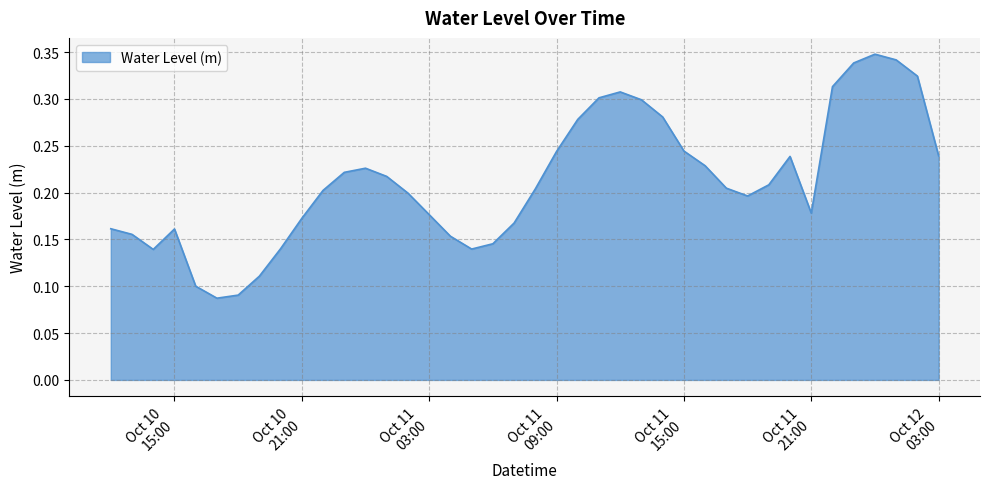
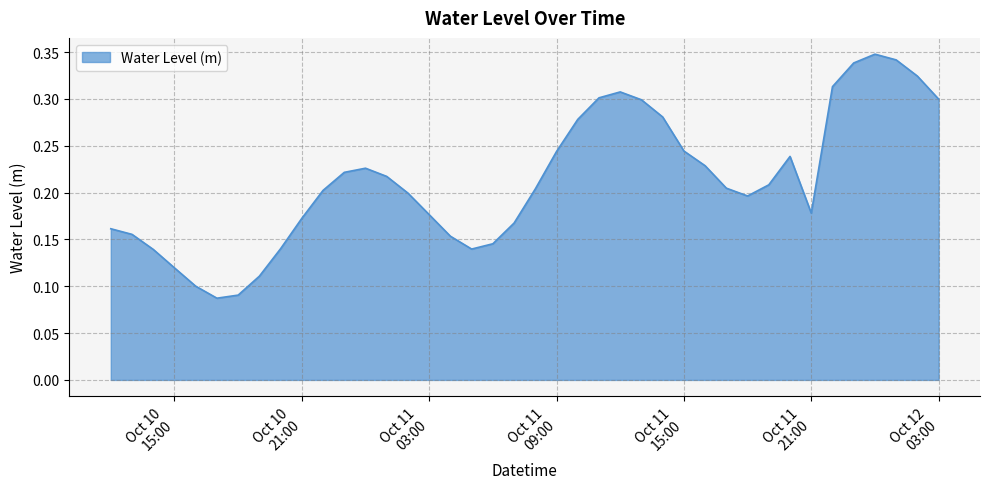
  {
-   "Oct 10 15:00": 0.16,
+   "Oct 10 15:00": 0.12,
    "Oct 10 21:00": 0.17,
    "Oct 11 03:00": 0.18,
    "Oct 11 09:00": 0.24,
    "Oct 11 15:00": 0.24,
    "Oct 11 21:00": 0.18,
-   "Oct 12 03:00": 0.24
+   "Oct 12 03:00": 0.30
  }
